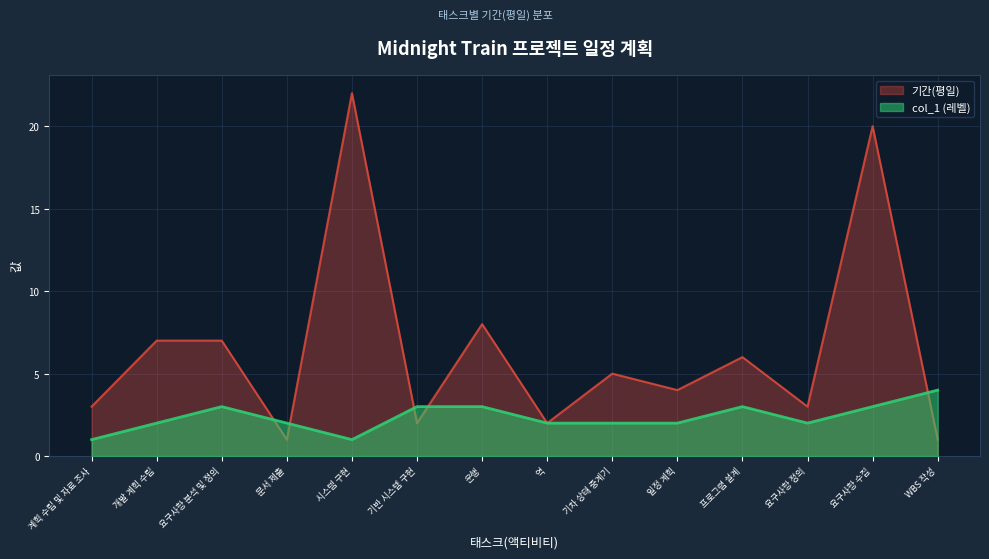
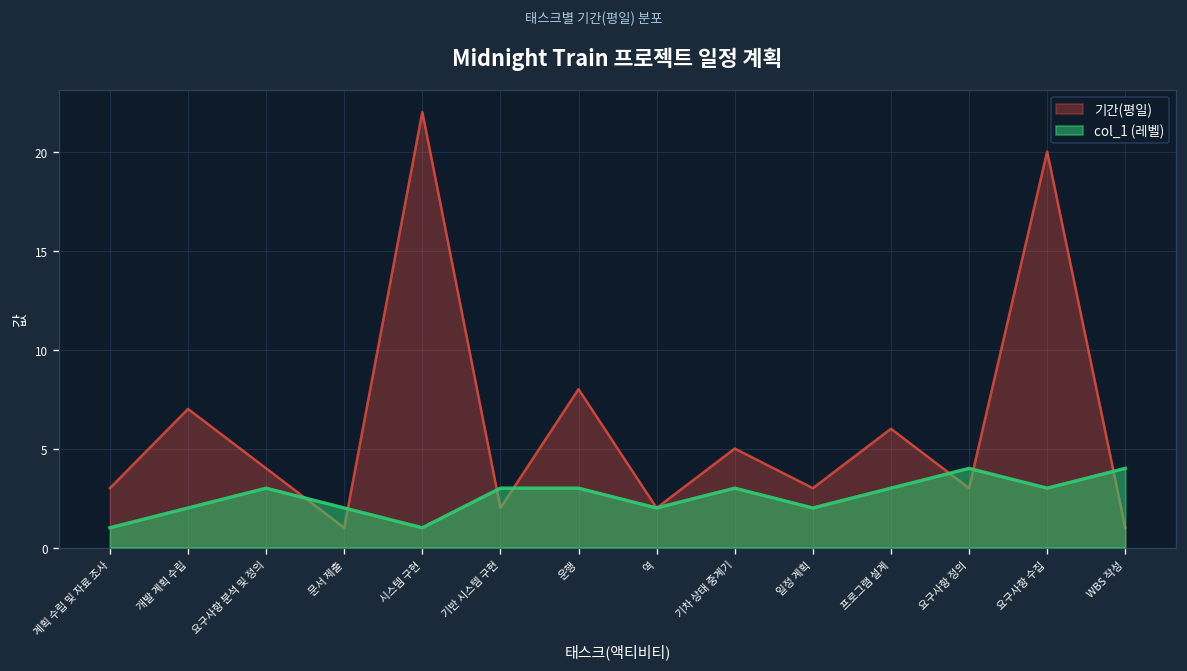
  {
    "기간(평일)": {
      "계획 수립 및 자료 조사": 3,
      "개발 계획 수립": 7,
-     "요구사항 분석 및 정의": 7,
+     "요구사항 분석 및 정의": 4,
      "문서 제출": 1,
      "시스템 구현": 22,
      "기반 시스템 구현": 2,
      "운행": 8,
      "기차 상태 중계기": 5,
-     "일정 계획": 4,
+     "일정 계획": 3,
      "프로그램 설계": 6,
      "요구사항 정의": 3,
      "요구사항 수집": 20,
      "WBS 작성": 1
    },
    "col_1 (레벨)": {
      "계획 수립 및 자료 조사": 1,
      "개발 계획 수립": 2,
      "요구사항 분석 및 정의": 3,
      "문서 제출": 2,
      "시스템 구현": 1,
      "기반 시스템 구현": 3,
      "운행": 3,
-     "기차 상태 중계기": 2,
+     "기차 상태 중계기": 3,
      "일정 계획": 2,
      "프로그램 설계": 3,
-     "요구사항 정의": 2,
+     "요구사항 정의": 4,
      "요구사항 수집": 3,
      "WBS 작성": 4
    }
  }
